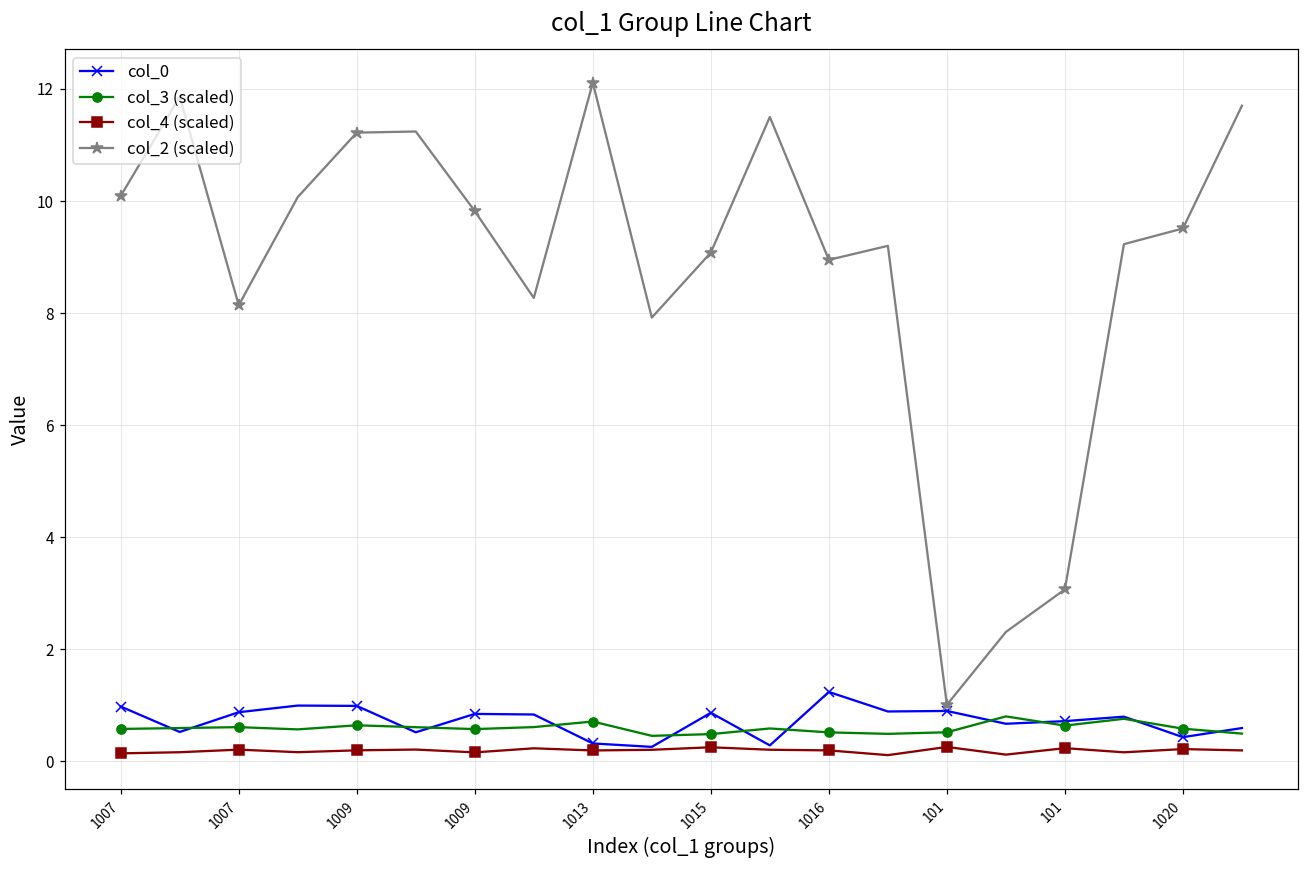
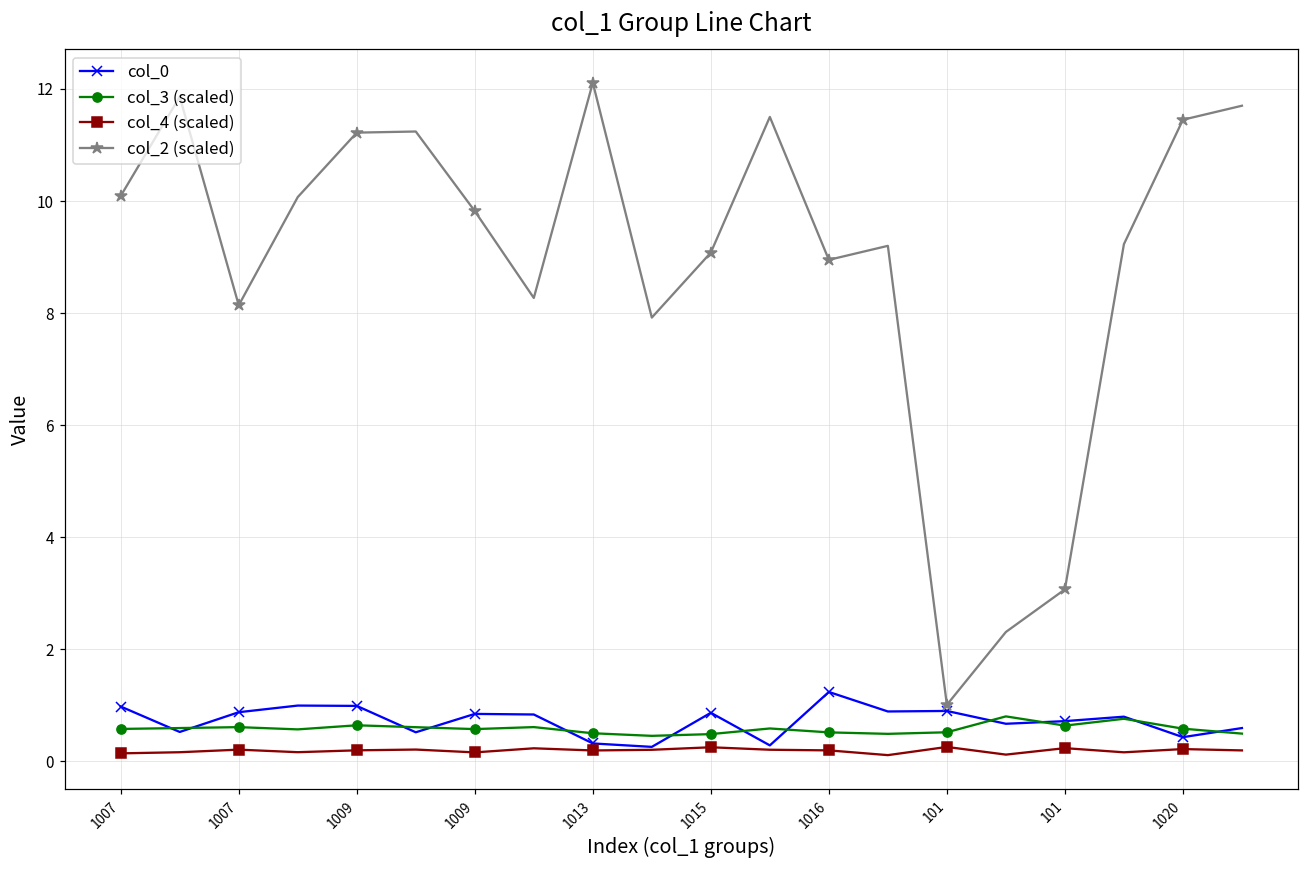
  {
    "col_0": {
      "1013": 0.3,
      "1015": 0.9,
      "1016": 1.2,
      "1020": 0.4
    },
    "col_3 (scaled)": {
-     "1013": 0.7,
+     "1013": 0.5,
      "1015": 0.5,
      "1016": 0.5,
      "1020": 0.6
    },
    "col_4 (scaled)": {
      "1013": 0.2,
      "1015": 0.3,
      "1016": 0.2,
      "1020": 0.2
    },
    "col_2 (scaled)": {
      "1013": 12.1,
      "1015": 9.1,
      "1016": 9.0,
-     "1020": 9.5
+     "1020": 11.5
    }
  }
